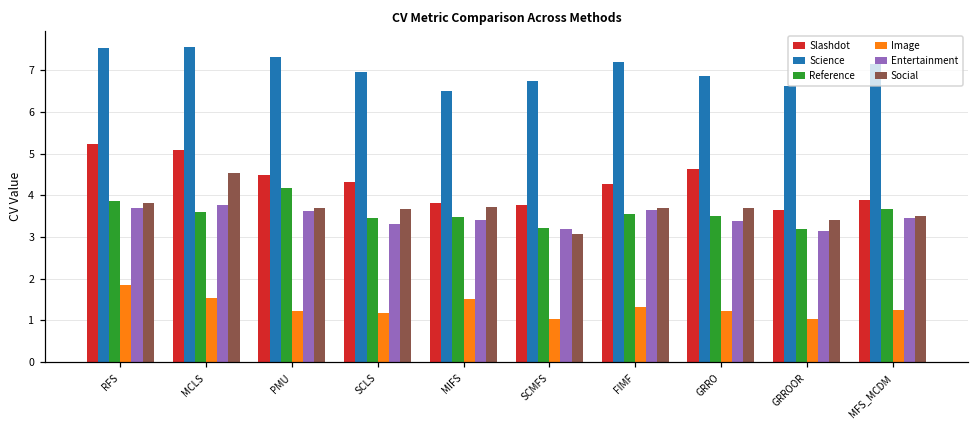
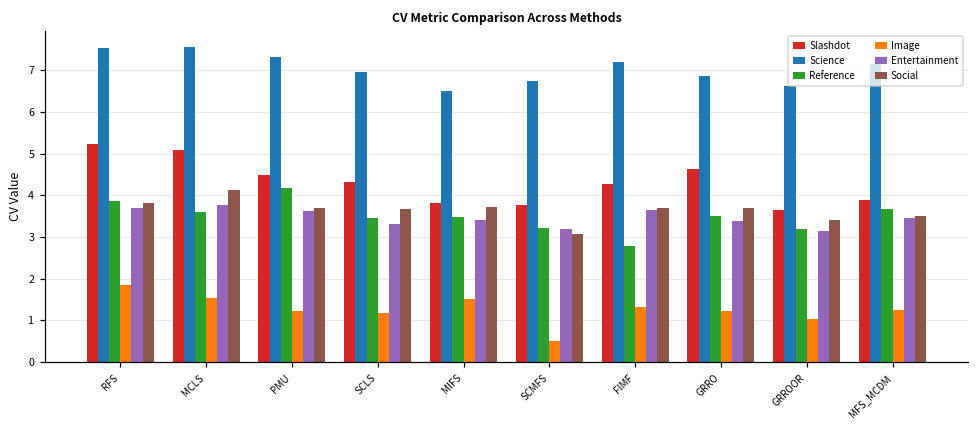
  {
    "Slashdot": {
      "RFS": 5.2,
      "MCLS": 5.1,
      "PMU": 4.5,
      "SCLS": 4.3,
      "MIFS": 3.8,
      "SCMFS": 3.8,
      "FIMF": 4.3,
      "GRRO": 4.6,
      "GRROOR": 3.7,
      "MFS_MCDM": 3.9
    },
    "Science": {
      "RFS": 7.5,
      "MCLS": 7.6,
      "PMU": 7.3,
      "SCLS": 7.0,
      "MIFS": 6.5,
      "SCMFS": 6.7,
      "FIMF": 7.2,
      "GRRO": 6.9,
      "GRROOR": 6.6
    },
    "Reference": {
      "RFS": 3.9,
      "MCLS": 3.6,
      "PMU": 4.2,
      "SCLS": 3.5,
      "MIFS": 3.5,
      "SCMFS": 3.2,
-     "FIMF": 3.6,
+     "FIMF": 2.8,
      "GRRO": 3.5,
      "GRROOR": 3.2,
      "MFS_MCDM": 3.7
    },
    "Image": {
      "RFS": 1.8,
      "MCLS": 1.5,
      "PMU": 1.2,
      "SCLS": 1.2,
      "MIFS": 1.5,
-     "SCMFS": 1.0,
+     "SCMFS": 0.5,
      "FIMF": 1.3,
      "GRRO": 1.2,
      "GRROOR": 1.0,
      "MFS_MCDM": 1.3
    },
    "Entertainment": {
      "RFS": 3.7,
      "MCLS": 3.8,
      "PMU": 3.6,
      "SCLS": 3.3,
      "MIFS": 3.4,
      "SCMFS": 3.2,
      "FIMF": 3.7,
      "GRRO": 3.4,
      "GRROOR": 3.1,
      "MFS_MCDM": 3.5
    },
    "Social": {
      "RFS": 3.8,
-     "MCLS": 4.5,
+     "MCLS": 4.1,
      "PMU": 3.7,
      "SCLS": 3.7,
      "MIFS": 3.7,
      "SCMFS": 3.1,
      "FIMF": 3.7,
      "GRRO": 3.7,
      "GRROOR": 3.4,
      "MFS_MCDM": 3.5
    }
  }
